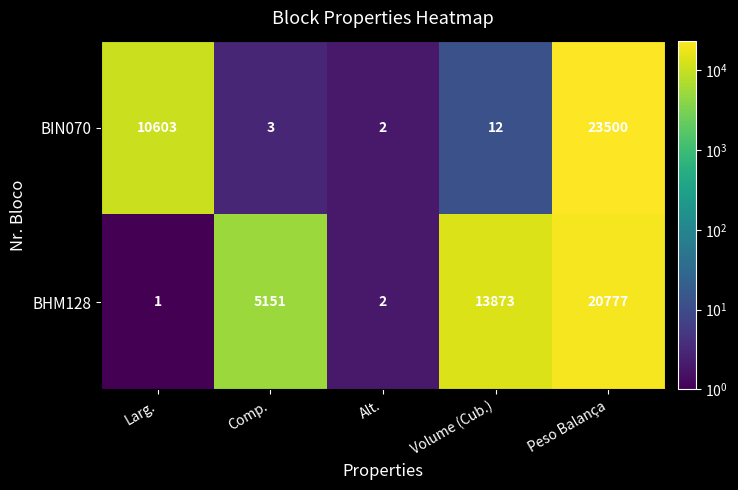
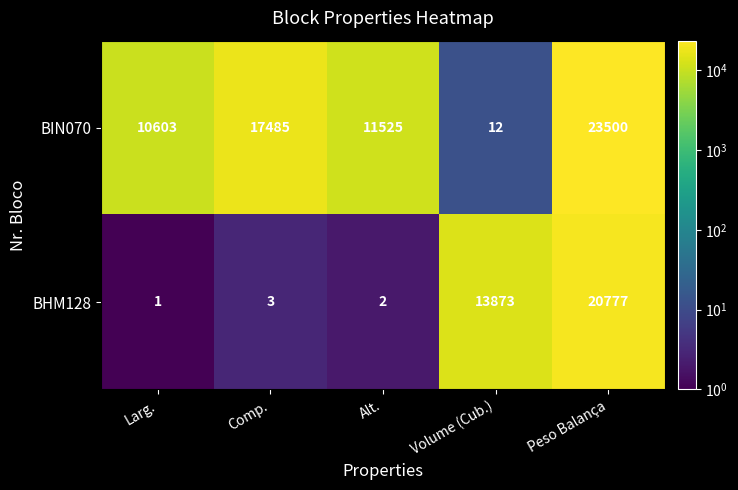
  {
    "BIN070": {
      "Larg.": 10603,
-     "Comp.": 3,
-     "Alt.": 2,
+     "Comp.": 17485,
+     "Alt.": 11525,
      "Volume (Cub.)": 12,
      "Peso Balança": 23500
    },
    "BHM128": {
      "Larg.": 1,
-     "Comp.": 5151,
+     "Comp.": 3,
      "Alt.": 2,
      "Volume (Cub.)": 13873,
      "Peso Balança": 20777
    }
  }
